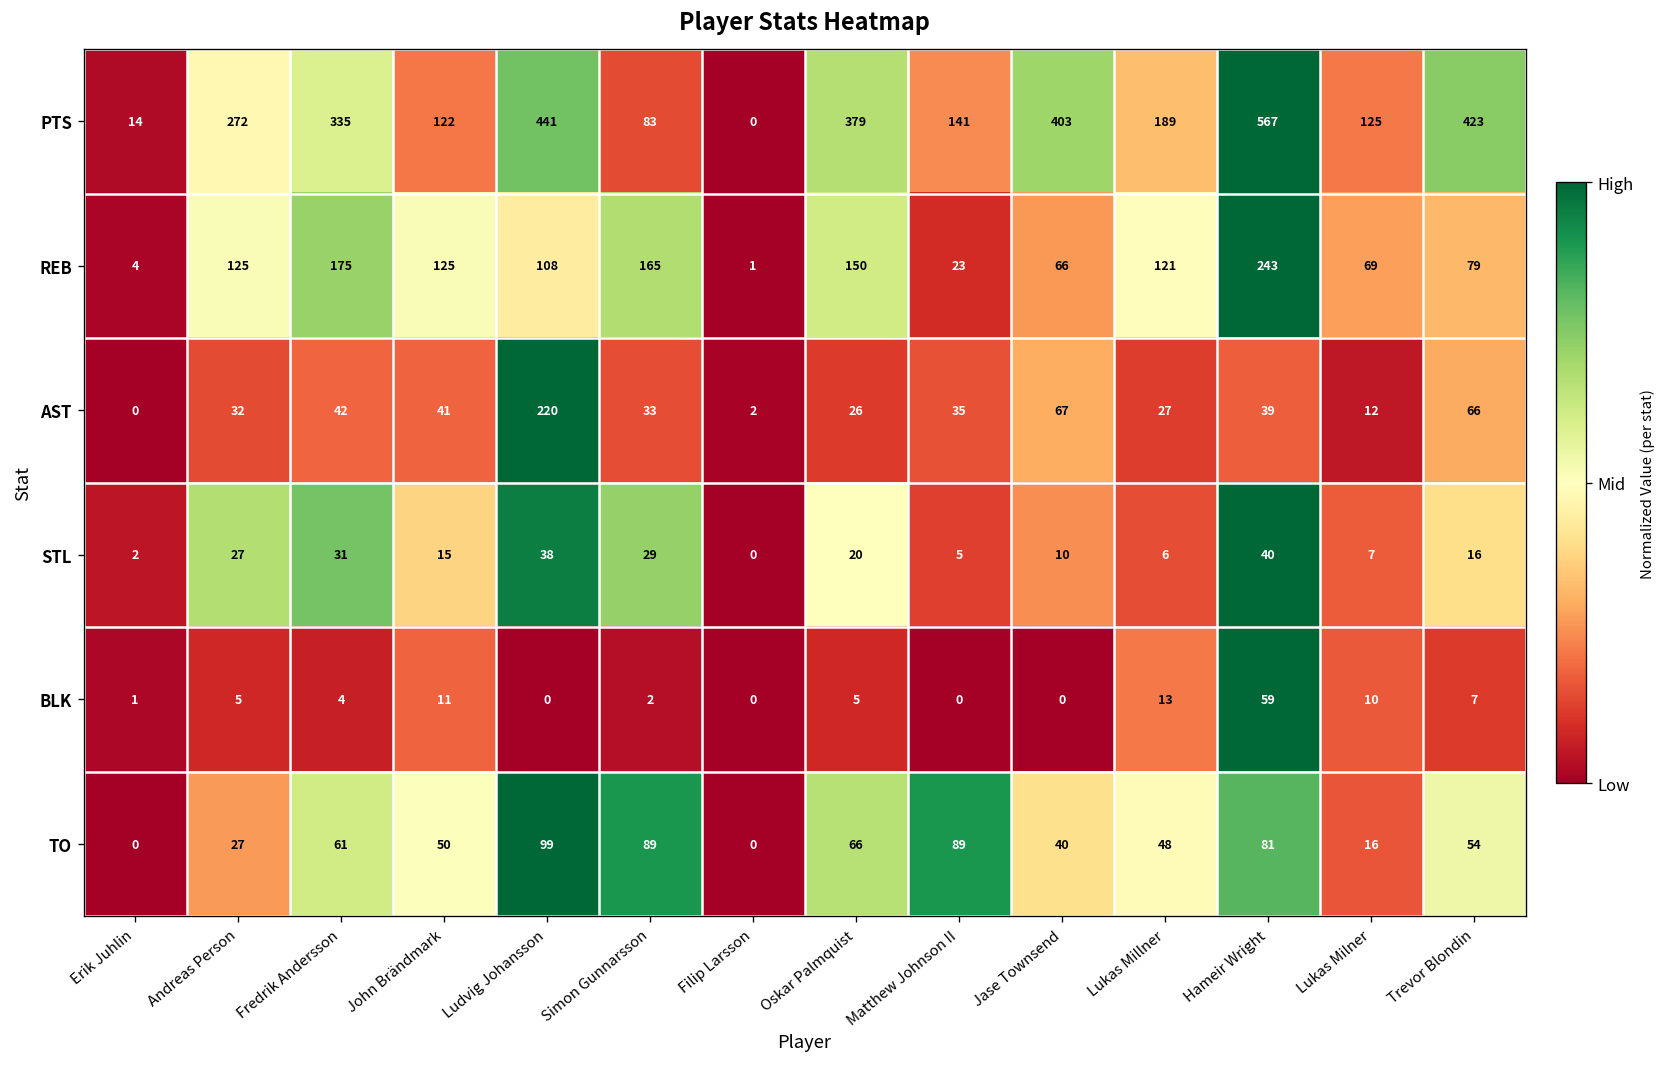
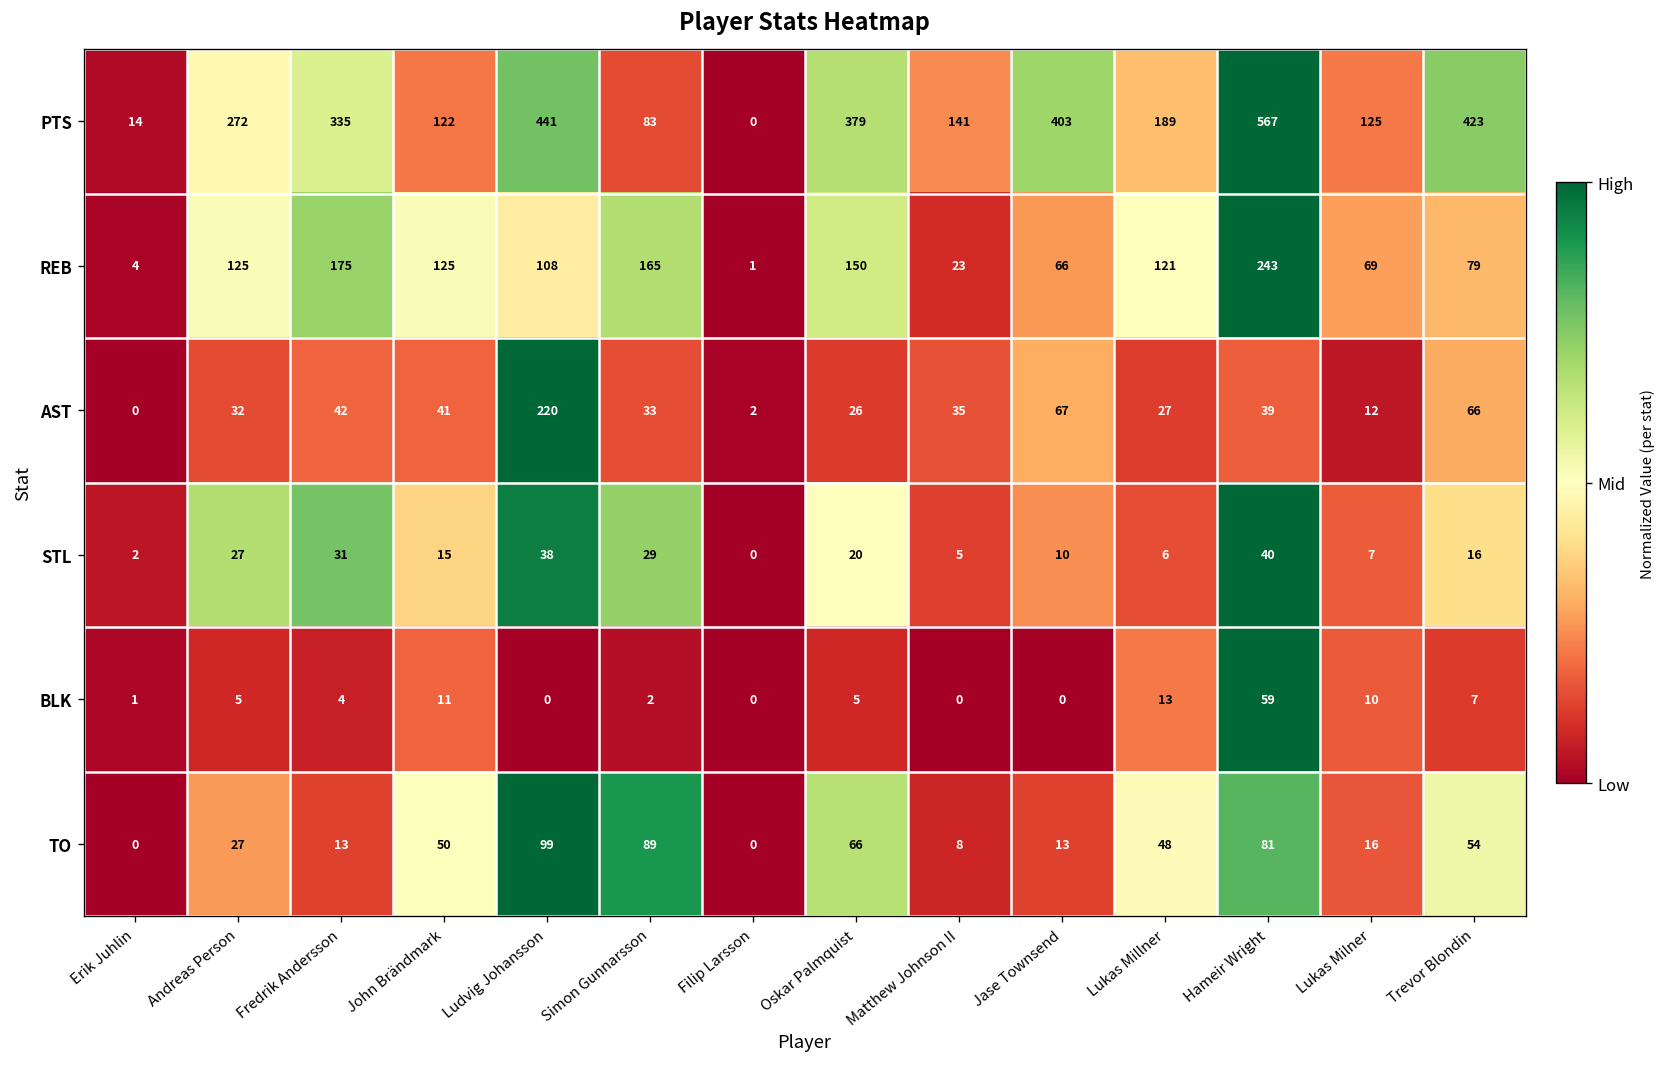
  {
    "PTS": {
      "Erik Juhlin": 14,
      "Andreas Person": 272,
      "Fredrik Andersson": 335,
      "John Brändmark": 122,
      "Ludvig Johansson": 441,
      "Simon Gunnarsson": 83,
      "Filip Larsson": 0,
      "Oskar Palmquist": 379,
      "Matthew Johnson II": 141,
      "Jase Townsend": 403,
      "Lukas Millner": 189,
      "Hameir Wright": 567,
      "Lukas Milner": 125,
      "Trevor Blondin": 423
    },
    "REB": {
      "Erik Juhlin": 4,
      "Andreas Person": 125,
      "Fredrik Andersson": 175,
      "John Brändmark": 125,
      "Ludvig Johansson": 108,
      "Simon Gunnarsson": 165,
      "Filip Larsson": 1,
      "Oskar Palmquist": 150,
      "Matthew Johnson II": 23,
      "Jase Townsend": 66,
      "Lukas Millner": 121,
      "Hameir Wright": 243,
      "Lukas Milner": 69,
      "Trevor Blondin": 79
    },
    "AST": {
      "Erik Juhlin": 0,
      "Andreas Person": 32,
      "Fredrik Andersson": 42,
      "John Brändmark": 41,
      "Ludvig Johansson": 220,
      "Simon Gunnarsson": 33,
      "Filip Larsson": 2,
      "Oskar Palmquist": 26,
      "Matthew Johnson II": 35,
      "Jase Townsend": 67,
      "Lukas Millner": 27,
      "Hameir Wright": 39,
      "Lukas Milner": 12,
      "Trevor Blondin": 66
    },
    "STL": {
      "Erik Juhlin": 2,
      "Andreas Person": 27,
      "Fredrik Andersson": 31,
      "John Brändmark": 15,
      "Ludvig Johansson": 38,
      "Simon Gunnarsson": 29,
      "Filip Larsson": 0,
      "Oskar Palmquist": 20,
      "Matthew Johnson II": 5,
      "Jase Townsend": 10,
      "Lukas Millner": 6,
      "Hameir Wright": 40,
      "Lukas Milner": 7,
      "Trevor Blondin": 16
    },
    "BLK": {
      "Erik Juhlin": 1,
      "Andreas Person": 5,
      "Fredrik Andersson": 4,
      "John Brändmark": 11,
      "Ludvig Johansson": 0,
      "Simon Gunnarsson": 2,
      "Filip Larsson": 0,
      "Oskar Palmquist": 5,
      "Matthew Johnson II": 0,
      "Jase Townsend": 0,
      "Lukas Millner": 13,
      "Hameir Wright": 59,
      "Lukas Milner": 10,
      "Trevor Blondin": 7
    },
    "TO": {
      "Erik Juhlin": 0,
      "Andreas Person": 27,
-     "Fredrik Andersson": 61,
+     "Fredrik Andersson": 13,
      "John Brändmark": 50,
      "Ludvig Johansson": 99,
      "Simon Gunnarsson": 89,
      "Filip Larsson": 0,
      "Oskar Palmquist": 66,
-     "Matthew Johnson II": 89,
-     "Jase Townsend": 40,
+     "Matthew Johnson II": 8,
+     "Jase Townsend": 13,
      "Lukas Millner": 48,
      "Hameir Wright": 81,
      "Lukas Milner": 16,
      "Trevor Blondin": 54
    }
  }
